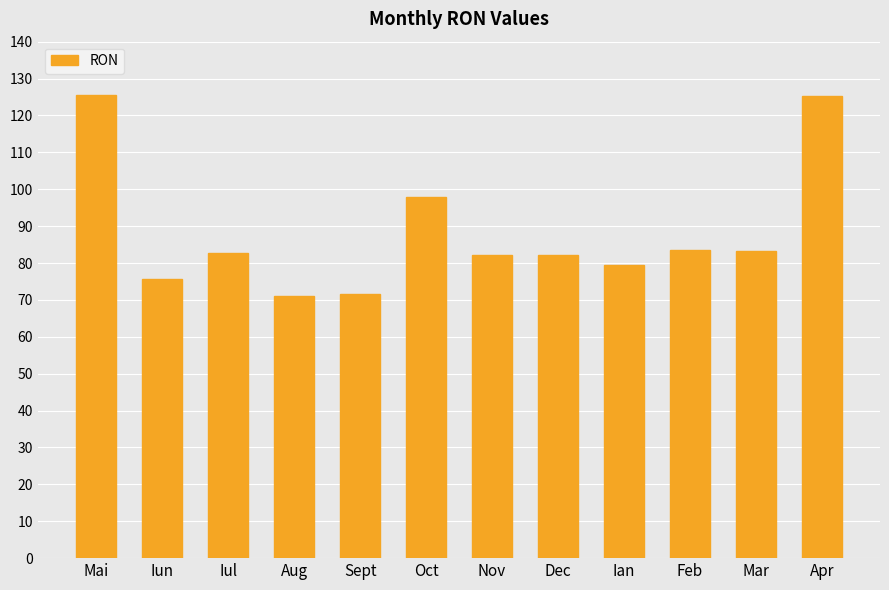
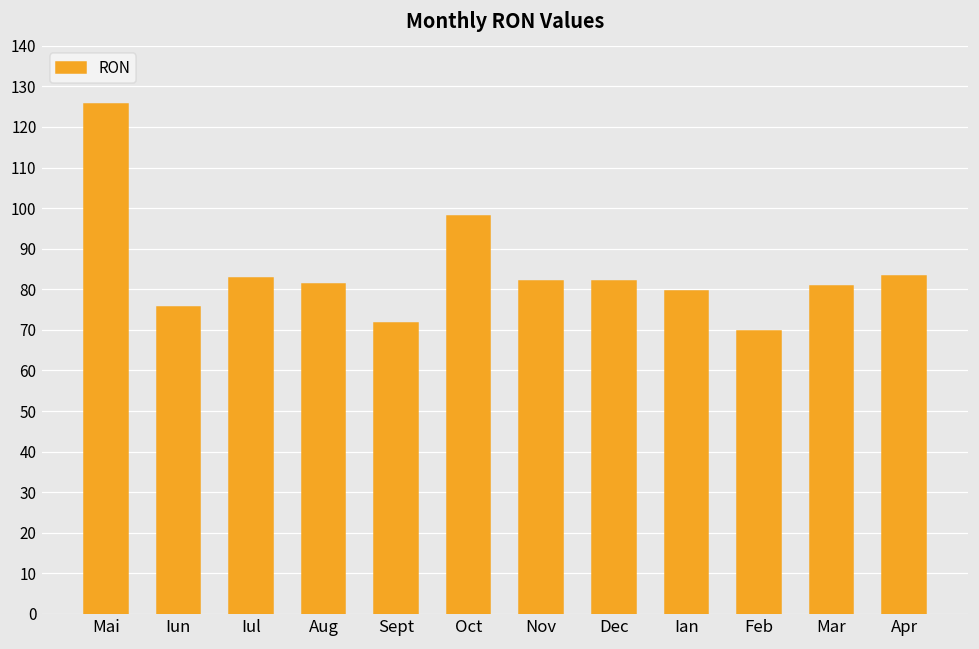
  {
    "Mai": 126,
    "Iun": 76,
    "Iul": 83,
-   "Aug": 71,
+   "Aug": 81,
    "Sept": 72,
    "Oct": 98,
    "Nov": 82,
    "Dec": 82,
    "Ian": 80,
-   "Feb": 84,
-   "Mar": 83,
-   "Apr": 125
+   "Feb": 70,
+   "Mar": 81,
+   "Apr": 83
  }
